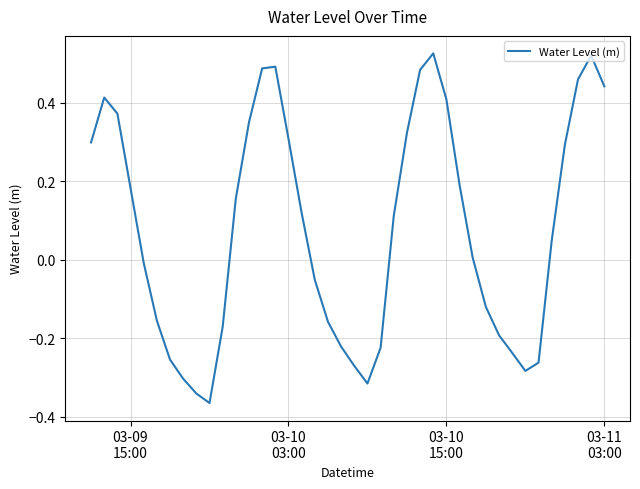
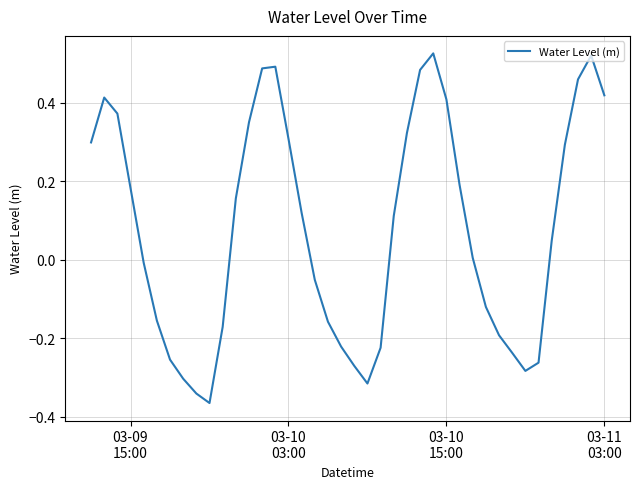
  {
    "03-09 15:00": 0.18,
    "03-10 03:00": 0.31,
    "03-10 15:00": 0.41,
-   "03-11 03:00": 0.44
+   "03-11 03:00": 0.42
  }
